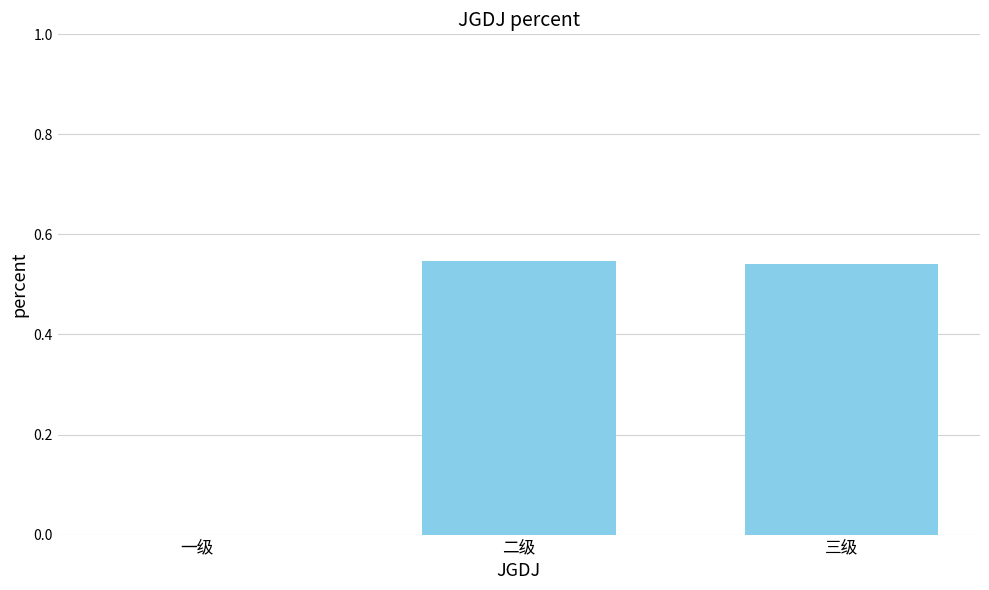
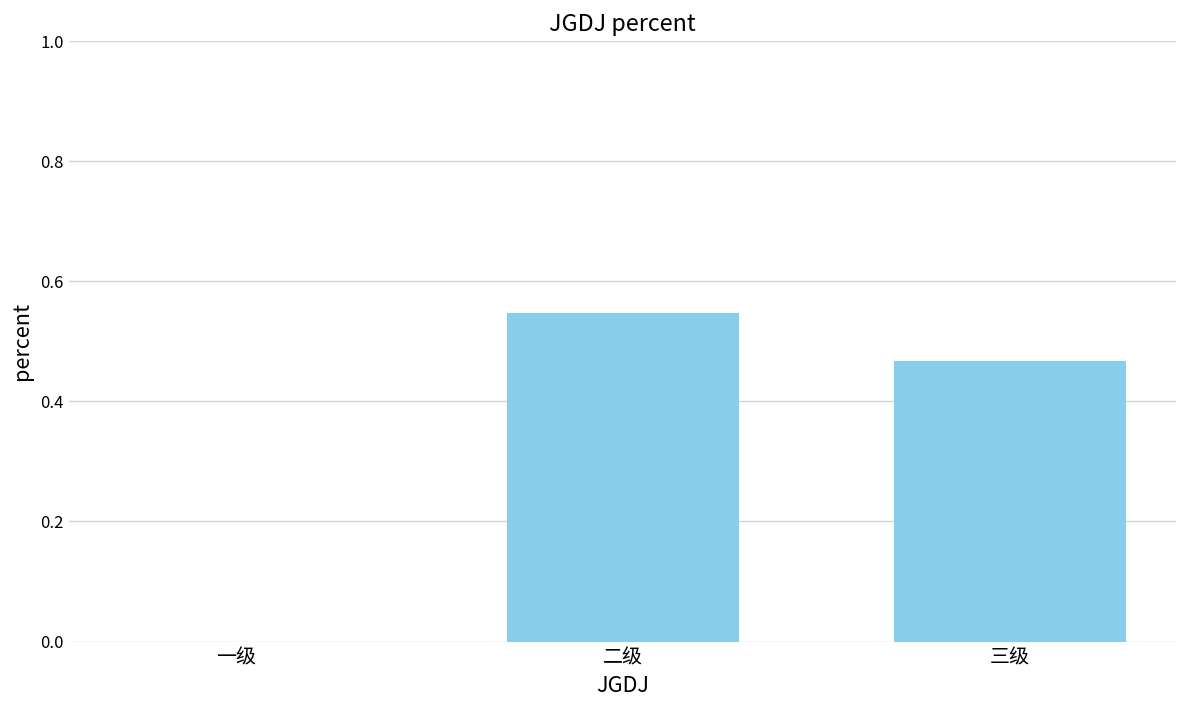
  {
    "一级": 0.00,
    "二级": 0.55,
-   "三级": 0.54
+   "三级": 0.47
  }
